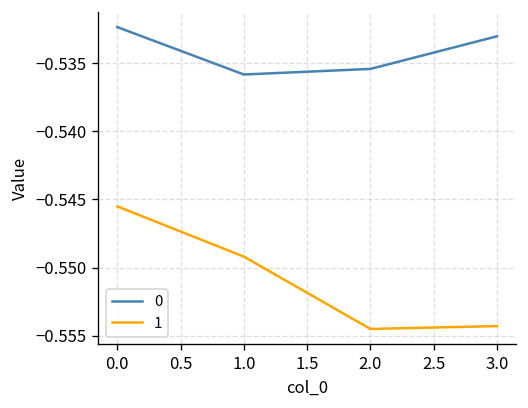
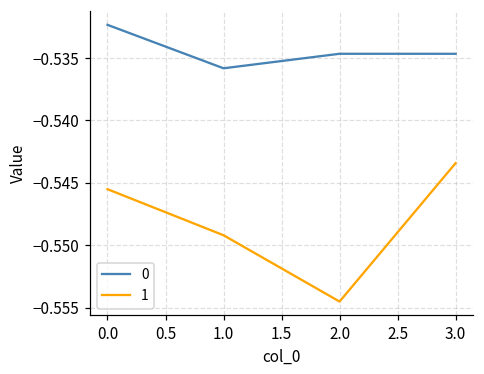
  {
    "0": {
      "0.0": -0.5323,
      "1.0": -0.5358,
-     "2.0": -0.5354,
-     "3.0": -0.5330
+     "2.0": -0.5347,
+     "3.0": -0.5347
    },
    "1": {
      "0.0": -0.5455,
      "1.0": -0.5492,
      "2.0": -0.5545,
-     "3.0": -0.5543
+     "3.0": -0.5434
    }
  }
